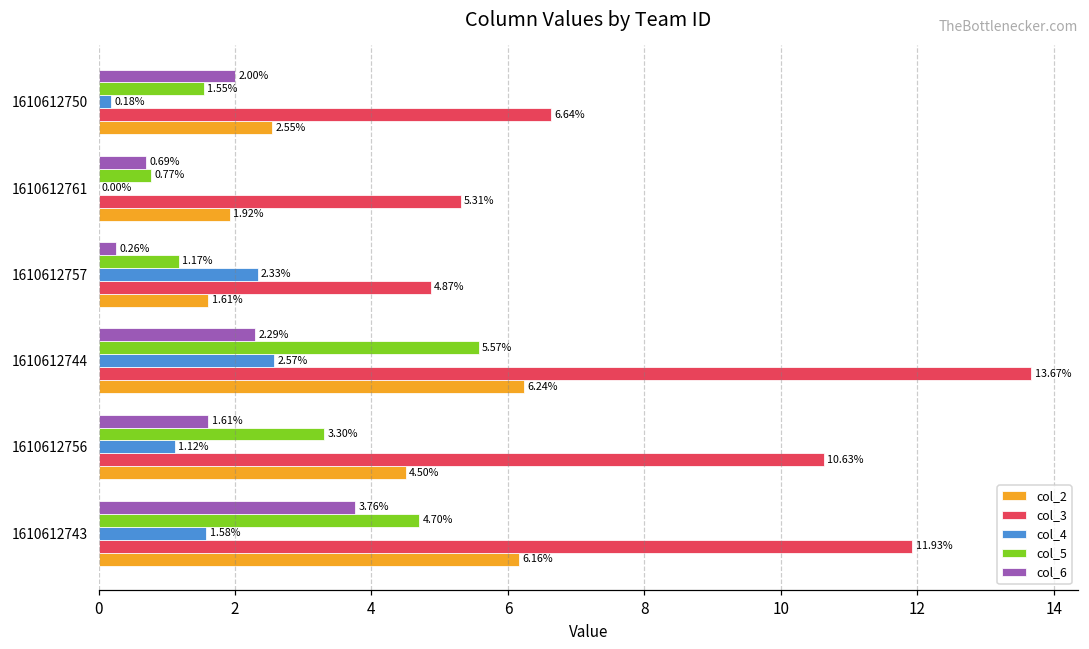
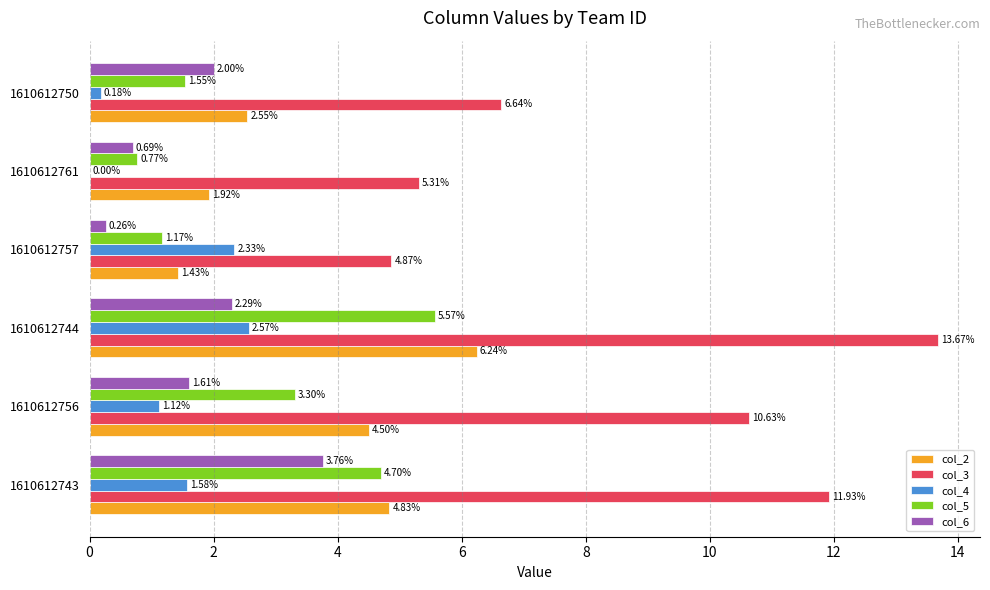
  {
    "col_2": {
      "1610612750": "2.55%",
      "1610612761": "1.92%",
-     "1610612757": "1.61%",
+     "1610612757": "1.43%",
      "1610612744": "6.24%",
      "1610612756": "4.50%",
-     "1610612743": "6.16%"
+     "1610612743": "4.83%"
    },
    "col_3": {
      "1610612750": "6.64%",
      "1610612761": "5.31%",
      "1610612757": "4.87%",
      "1610612744": "13.67%",
      "1610612756": "10.63%",
      "1610612743": "11.93%"
    },
    "col_4": {
      "1610612750": "0.18%",
      "1610612761": "0.00%",
      "1610612757": "2.33%",
      "1610612744": "2.57%",
      "1610612756": "1.12%",
      "1610612743": "1.58%"
    },
    "col_5": {
      "1610612750": "1.55%",
      "1610612761": "0.77%",
      "1610612757": "1.17%",
      "1610612744": "5.57%",
      "1610612756": "3.30%",
      "1610612743": "4.70%"
    },
    "col_6": {
      "1610612750": "2.00%",
      "1610612761": "0.69%",
      "1610612757": "0.26%",
      "1610612744": "2.29%",
      "1610612756": "1.61%",
      "1610612743": "3.76%"
    }
  }
